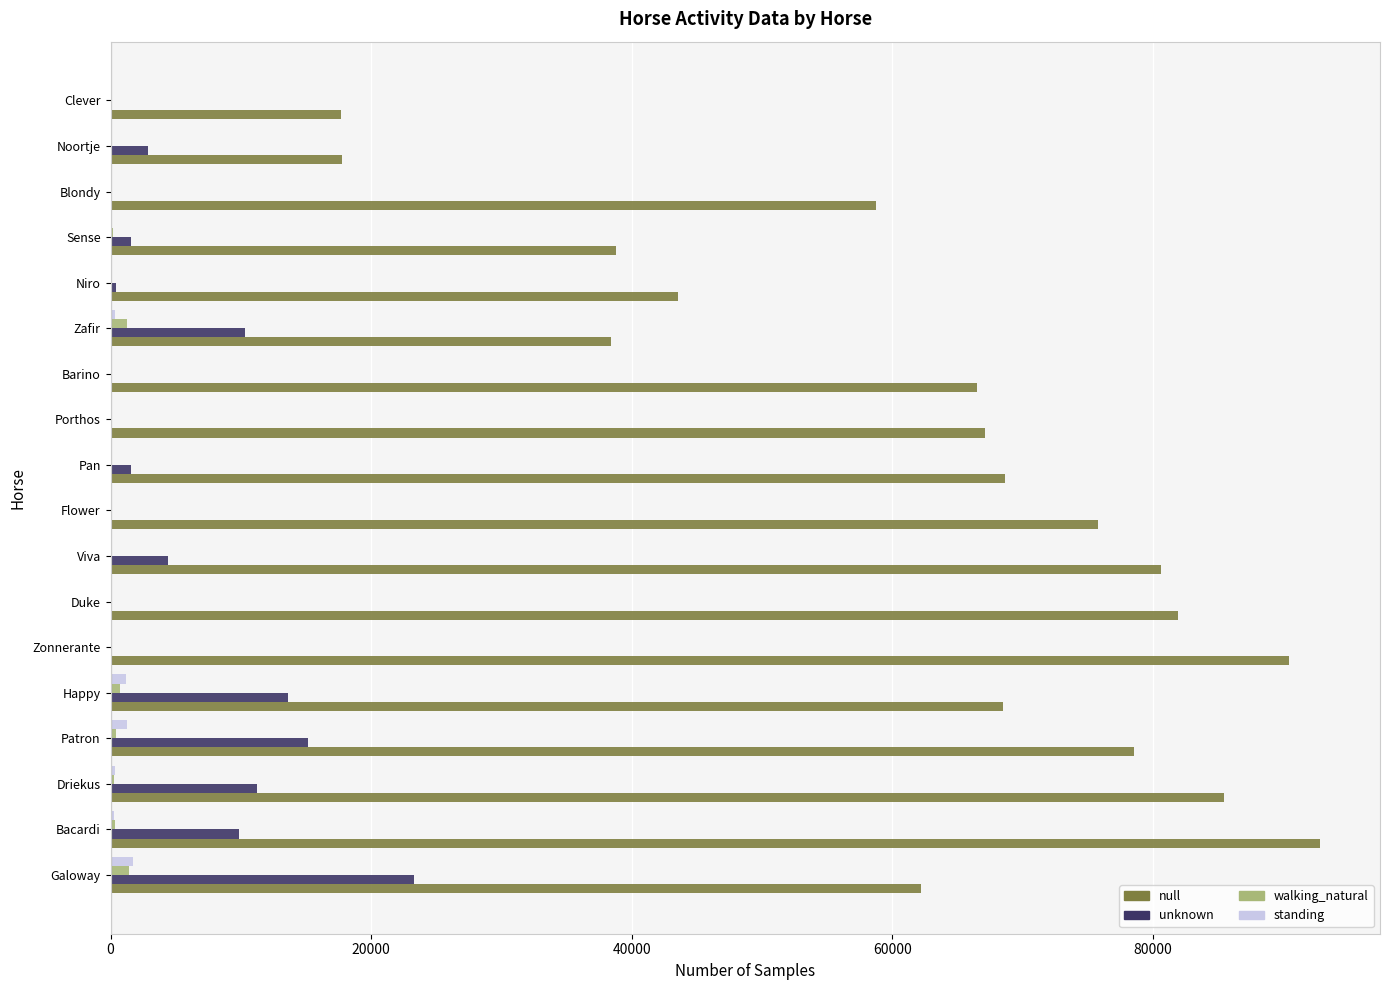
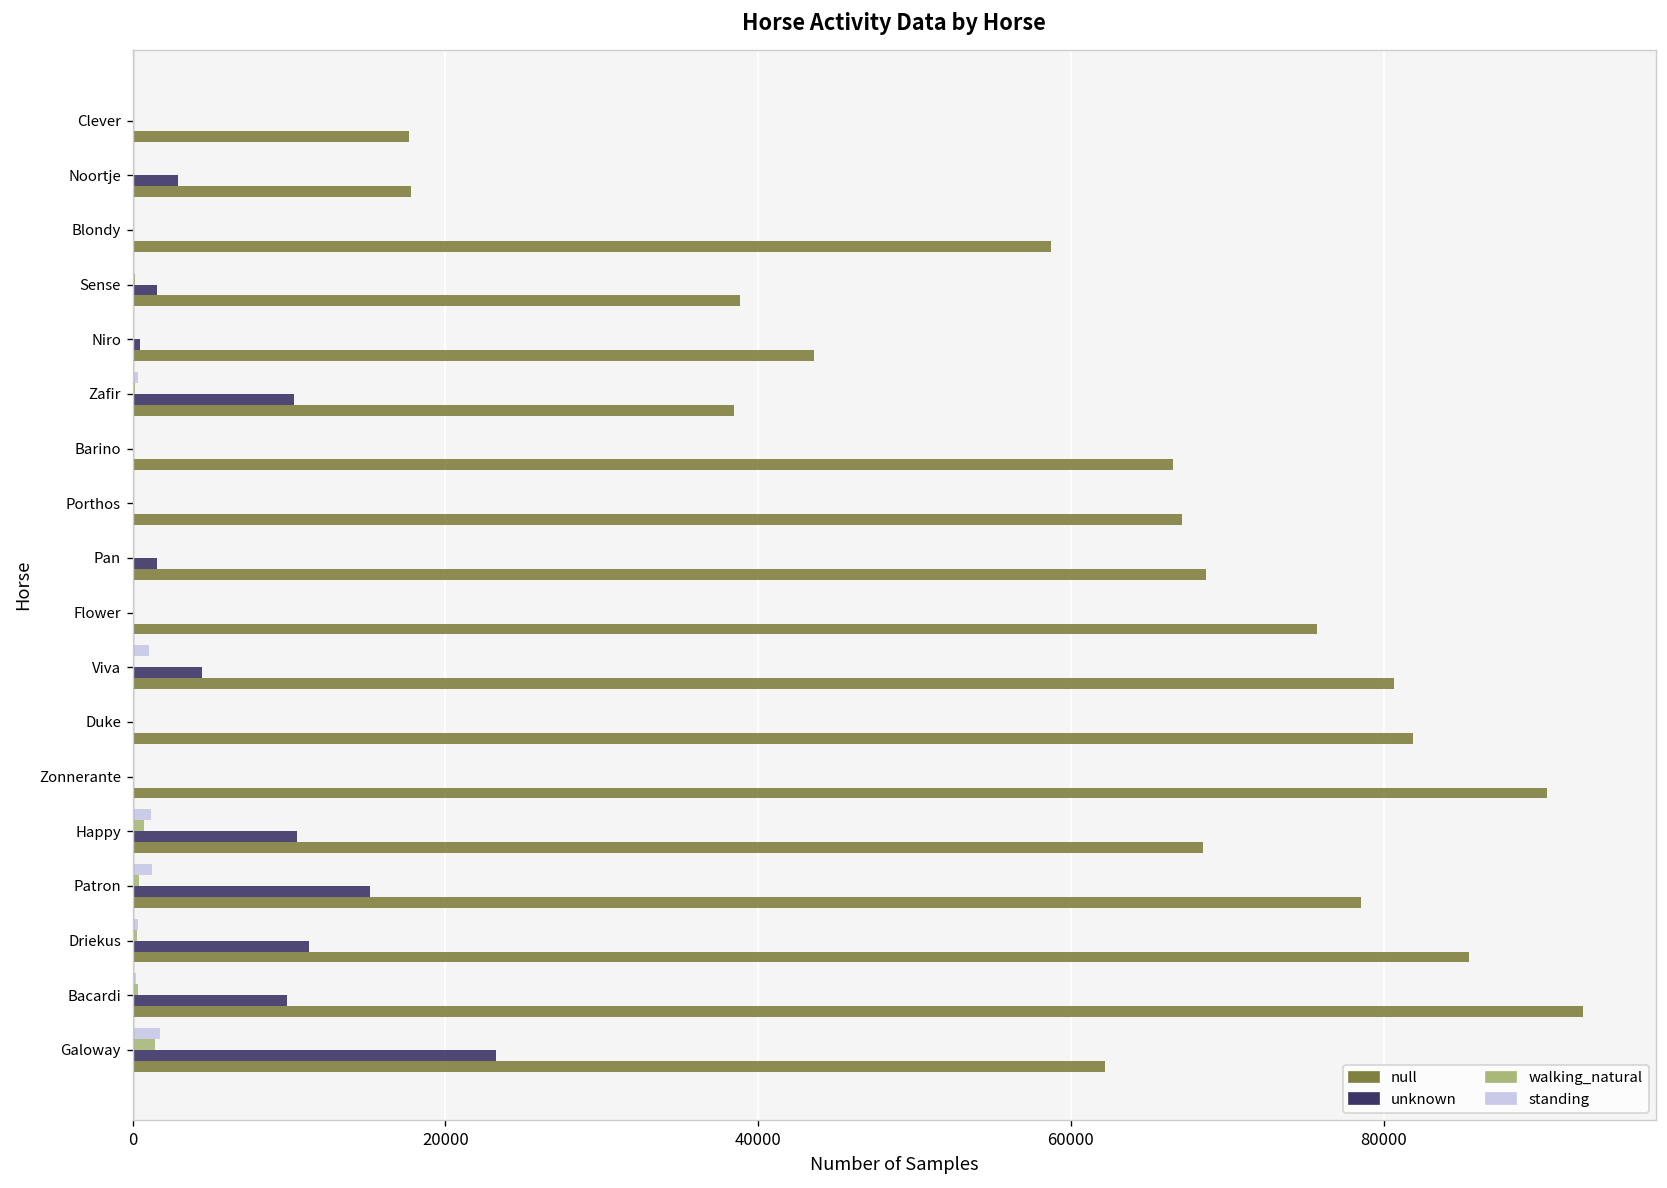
  {
    "null": {
      "Clever": 17700,
      "Noortje": 17800,
      "Blondy": 58700,
      "Sense": 38800,
      "Niro": 43600,
      "Zafir": 38400,
      "Barino": 66500,
      "Porthos": 67100,
      "Pan": 68600,
      "Flower": 75700,
      "Viva": 80600,
      "Duke": 81900,
      "Zonnerante": 90400,
      "Happy": 68500,
      "Patron": 78500,
      "Driekus": 85500,
      "Bacardi": 92800,
      "Galoway": 62200
    },
    "unknown": {
      "Clever": 0,
      "Noortje": 2900,
      "Blondy": 0,
      "Sense": 1600,
      "Niro": 400,
      "Zafir": 10300,
      "Barino": 0,
      "Porthos": 0,
      "Pan": 1600,
      "Flower": 0,
      "Viva": 4400,
      "Duke": 0,
      "Zonnerante": 0,
-     "Happy": 13600,
+     "Happy": 10500,
      "Patron": 15200,
      "Driekus": 11300,
      "Bacardi": 9900,
      "Galoway": 23300
    },
    "walking_natural": {
      "Clever": 0,
      "Noortje": 0,
      "Blondy": 0,
-     "Zafir": 1200,
+     "Zafir": 200,
      "Barino": 0,
      "Porthos": 0,
      "Flower": 0,
      "Duke": 0,
      "Zonnerante": 0,
      "Happy": 700,
      "Patron": 400,
      "Driekus": 300,
      "Bacardi": 400,
      "Galoway": 1400
    },
    "standing": {
      "Clever": 0,
      "Blondy": 0,
      "Zafir": 300,
      "Barino": 0,
      "Porthos": 0,
      "Flower": 0,
-     "Viva": 100,
+     "Viva": 1100,
      "Duke": 0,
      "Zonnerante": 0,
      "Happy": 1200,
      "Patron": 1200,
      "Driekus": 300,
      "Bacardi": 200,
      "Galoway": 1800
    }
  }
